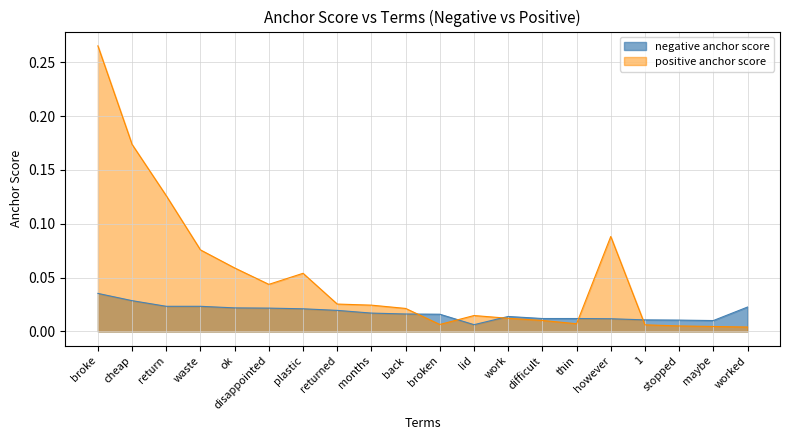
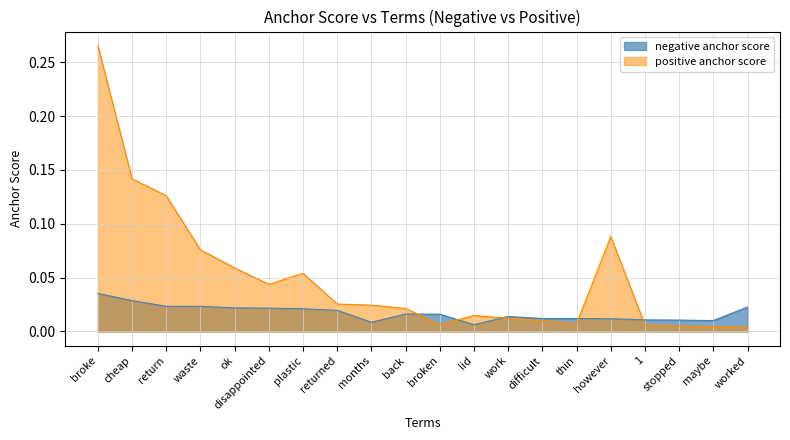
  {
    "negative anchor score": {
      "broke": 0.035,
      "cheap": 0.029,
      "return": 0.023,
      "waste": 0.023,
      "ok": 0.022,
      "disappointed": 0.022,
      "plastic": 0.021,
      "returned": 0.020,
-     "months": 0.017,
+     "months": 0.009,
      "back": 0.016,
      "broken": 0.016,
      "lid": 0.006,
      "thin": 0.012,
      "however": 0.012,
      "1": 0.011,
      "stopped": 0.011,
      "maybe": 0.010,
      "worked": 0.023
    },
    "positive anchor score": {
      "broke": 0.265,
-     "cheap": 0.174,
+     "cheap": 0.142,
      "return": 0.126,
      "waste": 0.076,
      "ok": 0.059,
      "disappointed": 0.044,
      "plastic": 0.054,
      "returned": 0.025,
      "months": 0.024,
      "back": 0.021,
      "broken": 0.006,
      "lid": 0.015,
      "thin": 0.007,
      "however": 0.088,
      "1": 0.006,
      "stopped": 0.005,
      "maybe": 0.005,
      "worked": 0.004
    }
  }
